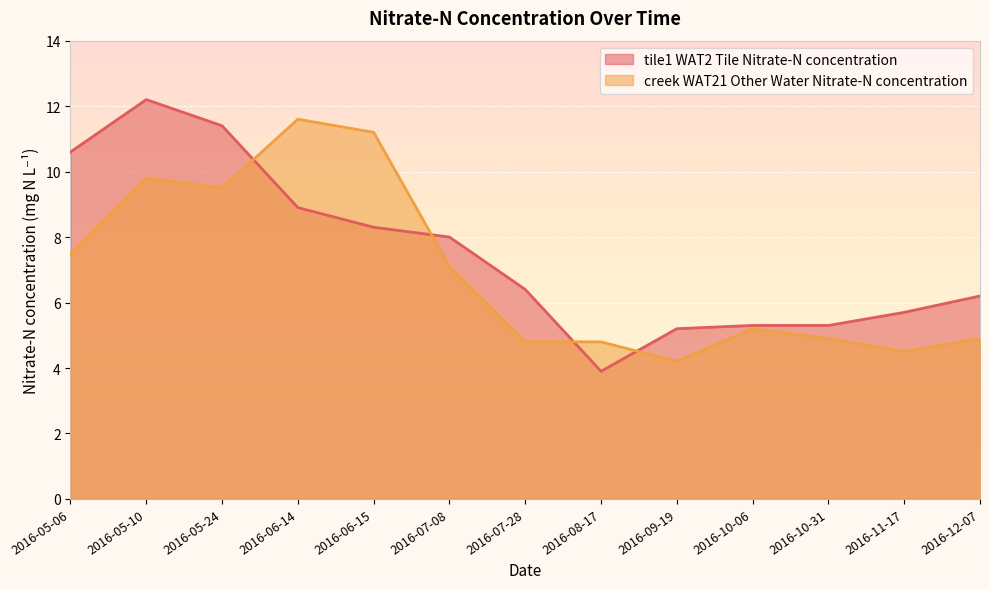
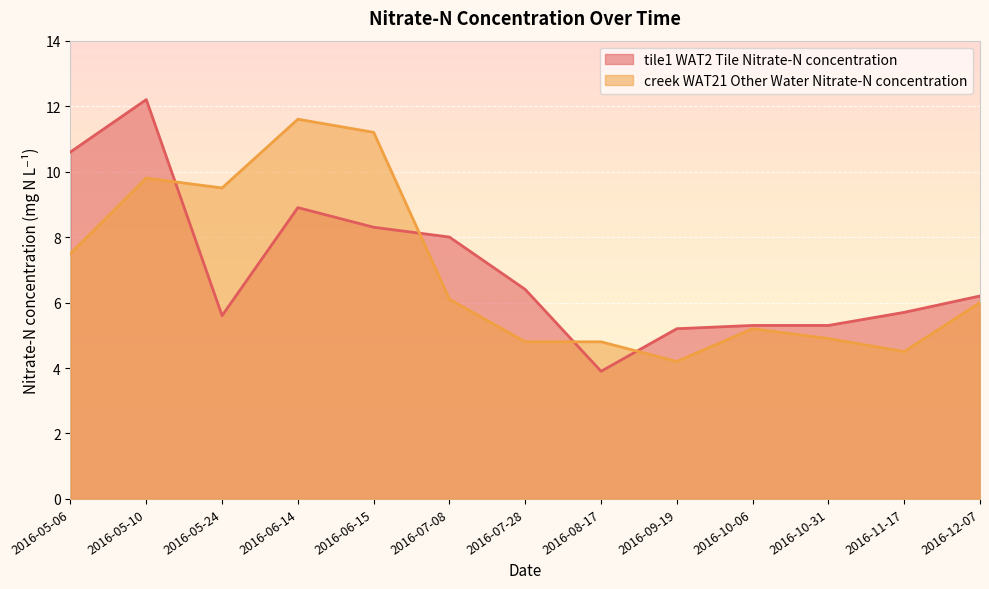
  {
    "tile1 WAT2 Tile Nitrate-N concentration": {
      "2016-05-06": 10.6,
      "2016-05-10": 12.2,
-     "2016-05-24": 11.4,
+     "2016-05-24": 5.6,
      "2016-06-14": 8.9,
      "2016-06-15": 8.3,
      "2016-07-08": 8.0,
      "2016-07-28": 6.4,
      "2016-08-17": 3.9,
      "2016-09-19": 5.2,
      "2016-10-06": 5.3,
      "2016-10-31": 5.3,
      "2016-11-17": 5.7,
      "2016-12-07": 6.2
    },
    "creek WAT21 Other Water Nitrate-N concentration": {
      "2016-05-06": 7.5,
      "2016-05-10": 9.8,
      "2016-05-24": 9.5,
      "2016-06-14": 11.6,
      "2016-06-15": 11.2,
-     "2016-07-08": 7.1,
+     "2016-07-08": 6.1,
      "2016-07-28": 4.8,
      "2016-08-17": 4.8,
      "2016-09-19": 4.2,
      "2016-10-06": 5.2,
      "2016-10-31": 4.9,
      "2016-11-17": 4.5,
-     "2016-12-07": 4.9
+     "2016-12-07": 6.0
    }
  }
